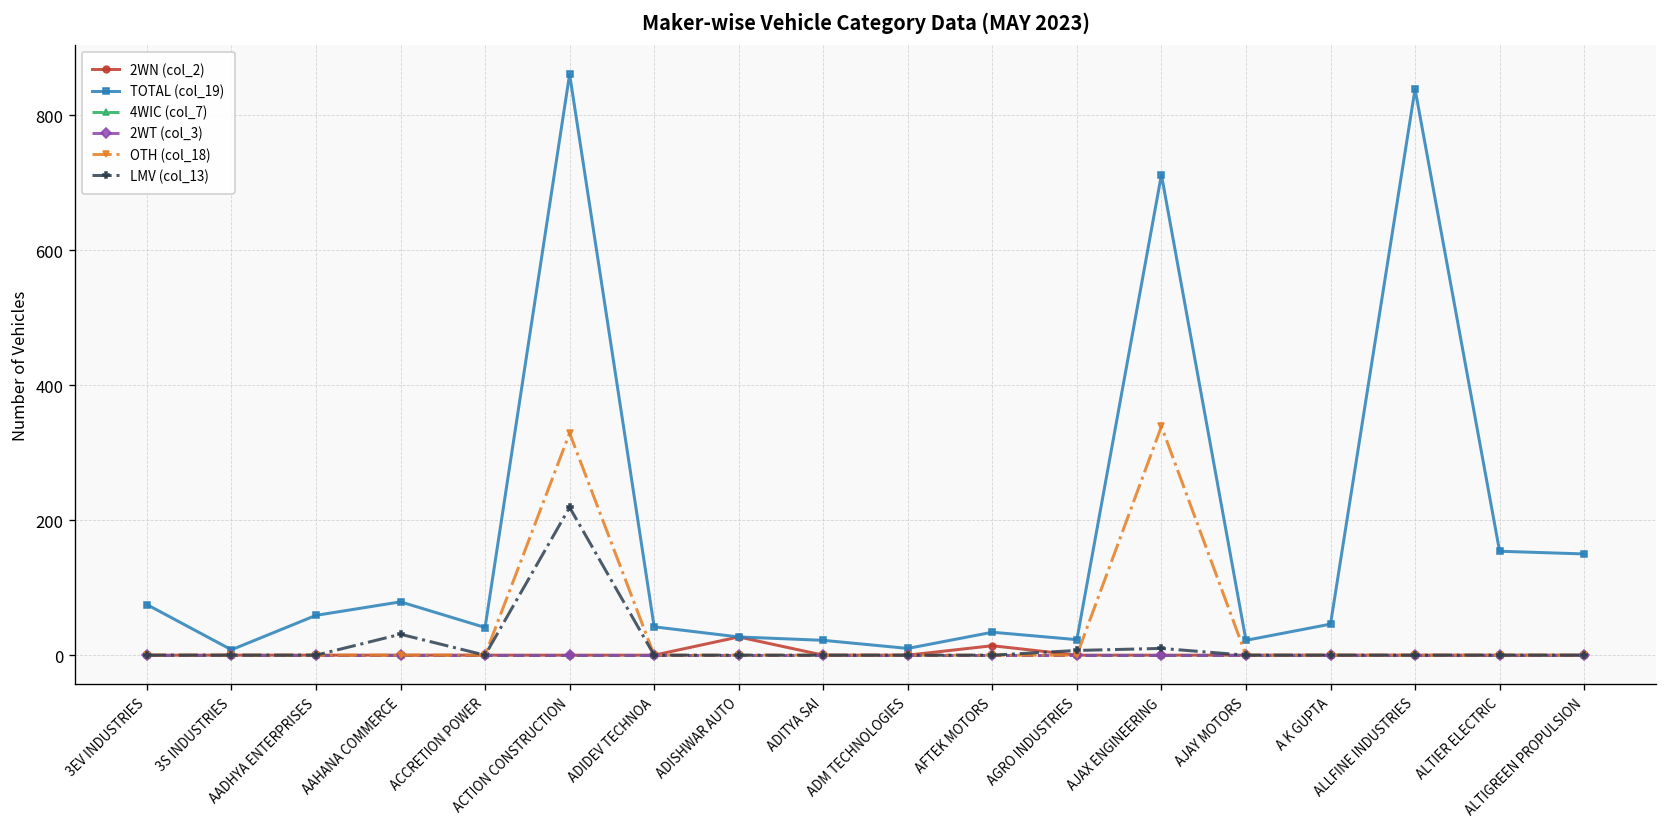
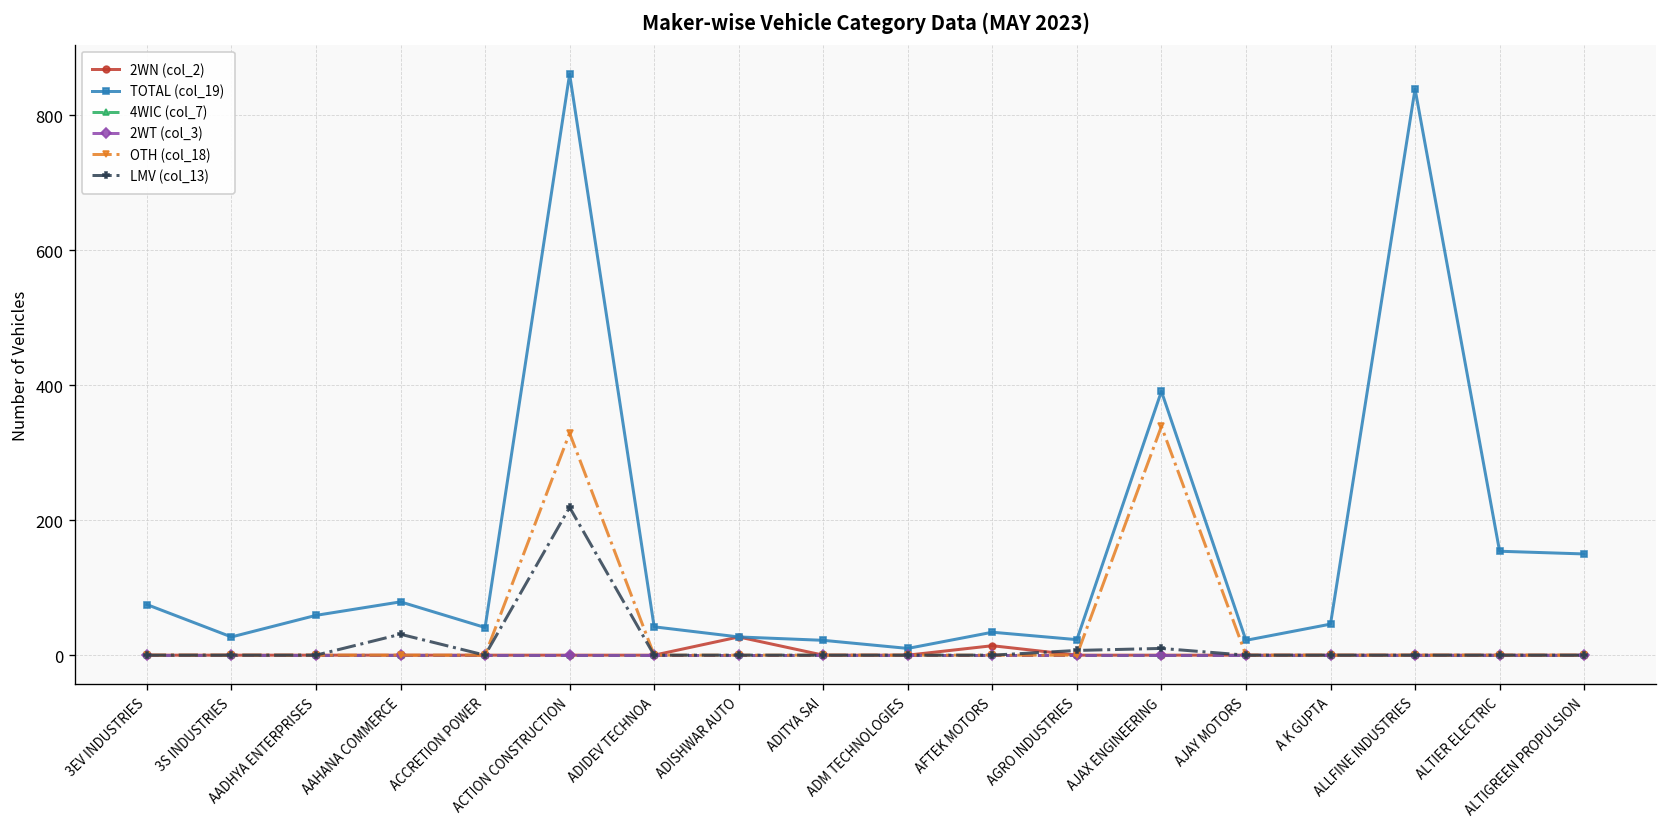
  {
    "2WN (col_2)": {
      "AFTEK MOTORS": 10
    },
    "TOTAL (col_19)": {
      "3EV INDUSTRIES": 80,
-     "3S INDUSTRIES": 10,
+     "3S INDUSTRIES": 30,
      "AADHYA ENTERPRISES": 60,
      "AAHANA COMMERCE": 80,
      "ACCRETION POWER": 40,
      "ACTION CONSTRUCTION": 860,
      "ADIDEV TECHNOA": 40,
      "ADITYA SAI": 20,
      "ADM TECHNOLOGIES": 10,
      "AFTEK MOTORS": 30,
      "AGRO INDUSTRIES": 20,
-     "AJAX ENGINEERING": 710,
+     "AJAX ENGINEERING": 390,
      "AJAY MOTORS": 20,
      "A K GUPTA": 50,
      "ALLFINE INDUSTRIES": 840,
      "ALTIER ELECTRIC": 150,
      "ALTIGREEN PROPULSION": 150
    },
    "OTH (col_18)": {
      "ACTION CONSTRUCTION": 330,
      "AJAX ENGINEERING": 340
    },
    "LMV (col_13)": {
      "AAHANA COMMERCE": 30,
      "ACTION CONSTRUCTION": 220,
      "AGRO INDUSTRIES": 10,
      "AJAX ENGINEERING": 10
    }
  }
